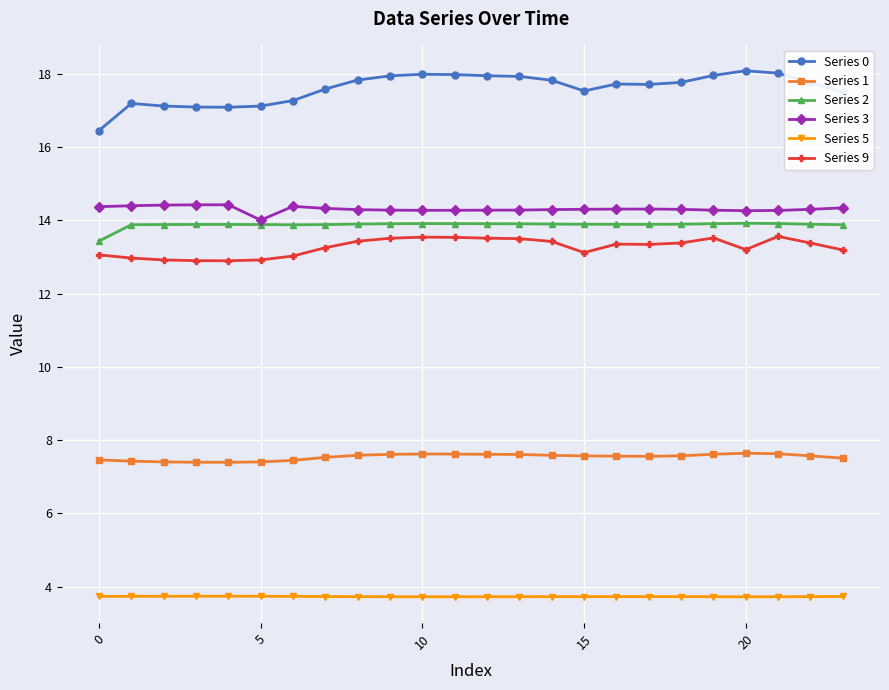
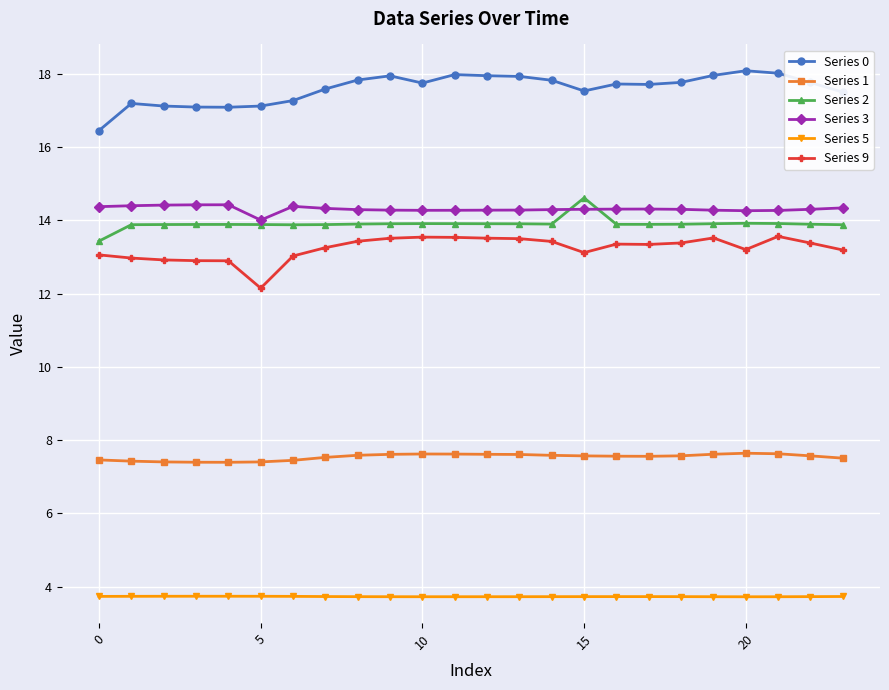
  {
    "Series 0": {
      "0": 16.4,
      "5": 17.1,
-     "10": 18.0,
+     "10": 17.7,
      "15": 17.5,
      "20": 18.1
    },
    "Series 2": {
      "0": 13.4,
      "5": 13.9,
      "10": 13.9,
-     "15": 13.9,
+     "15": 14.6,
      "20": 13.9
    },
    "Series 3": {
      "0": 14.4,
      "5": 14.0,
      "10": 14.3,
      "15": 14.3,
      "20": 14.3
    },
    "Series 9": {
      "0": 13.1,
-     "5": 12.9,
+     "5": 12.1,
      "10": 13.5,
      "15": 13.1,
      "20": 13.2
    }
  }
